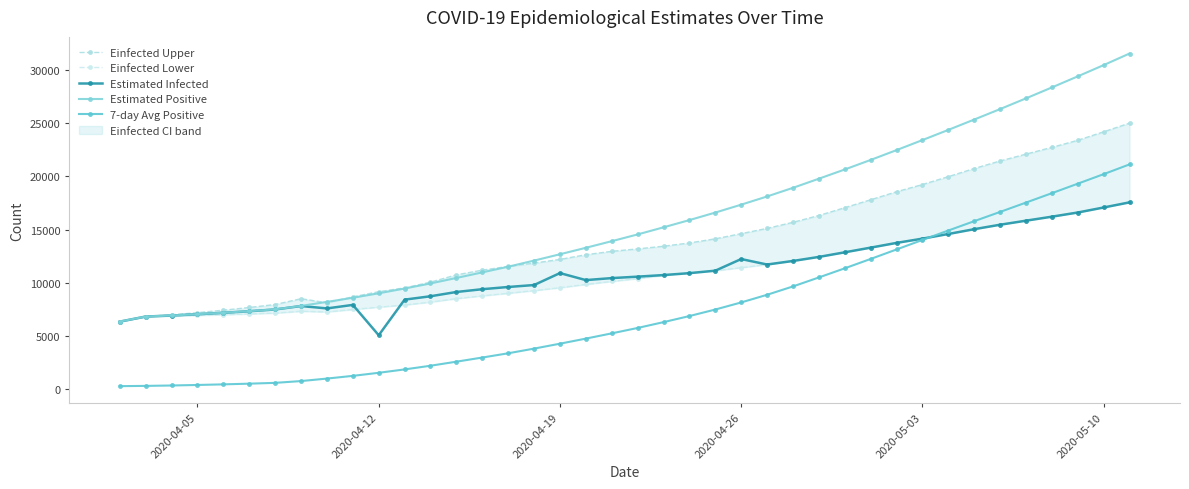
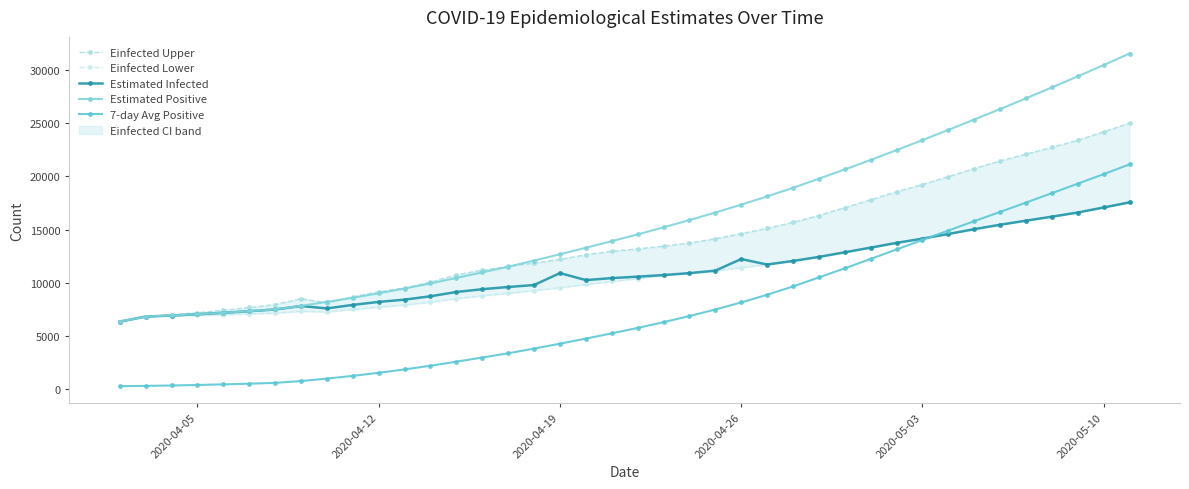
  {
    "Estimated Infected": {
-     "2020-04-12": 5100,
+     "2020-04-12": 8200,
      "2020-04-19": 10900,
      "2020-04-26": 12200
    }
  }
